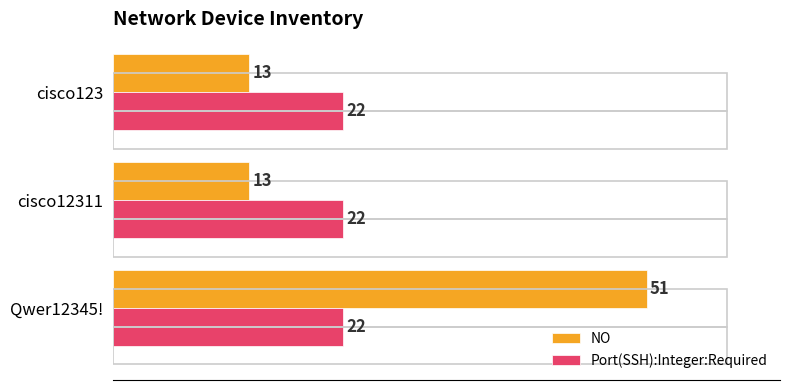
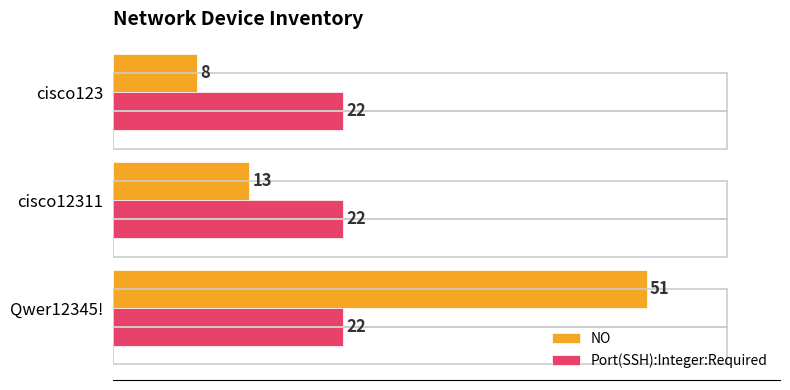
  {
    "NO": {
-     "cisco123": 13,
+     "cisco123": 8,
      "cisco12311": 13,
      "Qwer12345!": 51
    },
    "Port(SSH):Integer:Required": {
      "cisco123": 22,
      "cisco12311": 22,
      "Qwer12345!": 22
    }
  }
